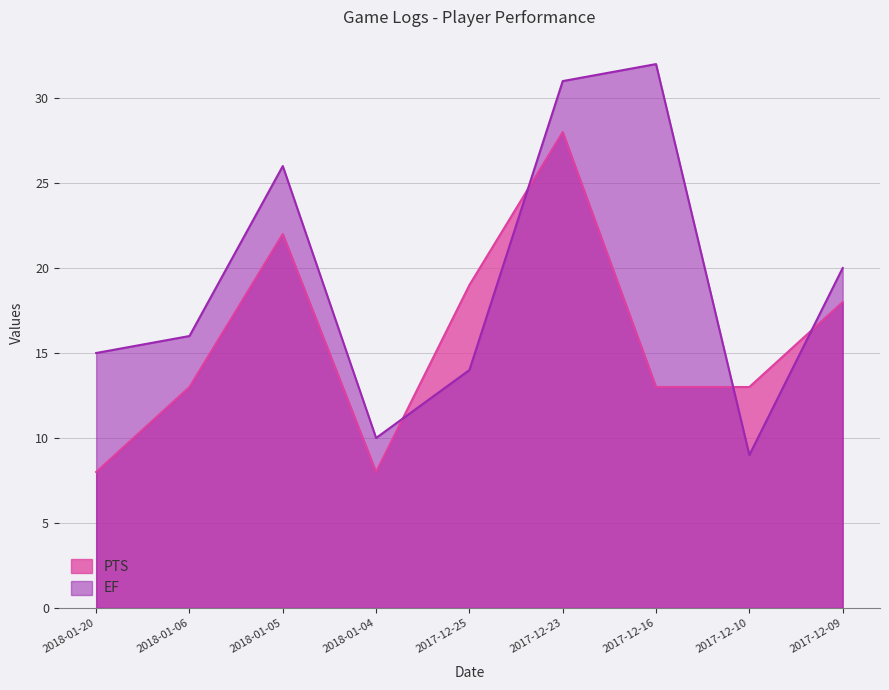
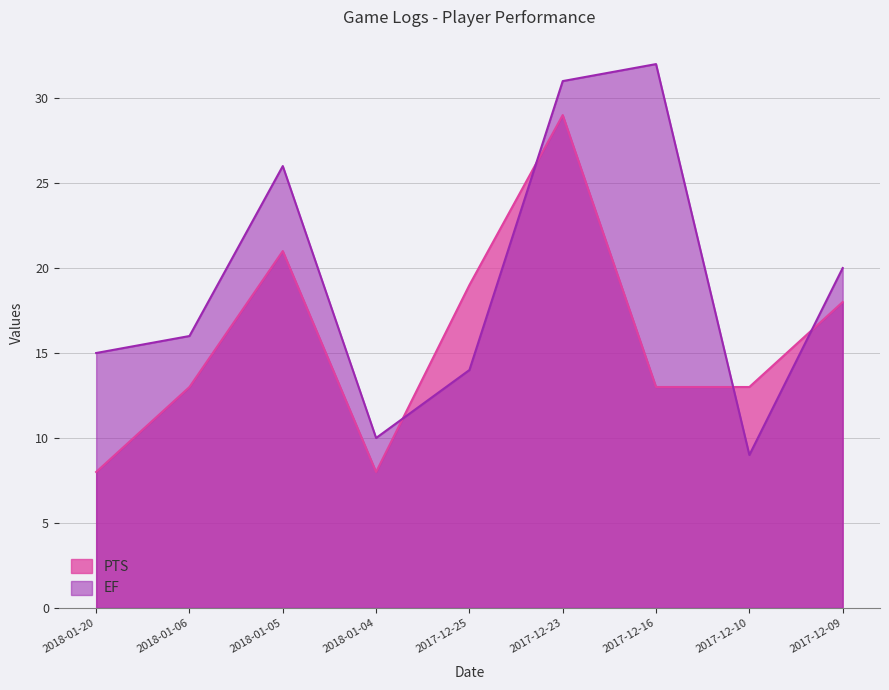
  {
    "PTS": {
      "2018-01-20": 8,
      "2018-01-06": 13,
-     "2018-01-05": 22,
+     "2018-01-05": 21,
      "2018-01-04": 8,
      "2017-12-25": 19,
-     "2017-12-23": 28,
+     "2017-12-23": 29,
      "2017-12-16": 13,
      "2017-12-10": 13,
      "2017-12-09": 18
    },
    "EF": {
      "2018-01-20": 15,
      "2018-01-06": 16,
      "2018-01-05": 26,
      "2018-01-04": 10,
      "2017-12-25": 14,
      "2017-12-23": 31,
      "2017-12-16": 32,
      "2017-12-10": 9,
      "2017-12-09": 20
    }
  }
